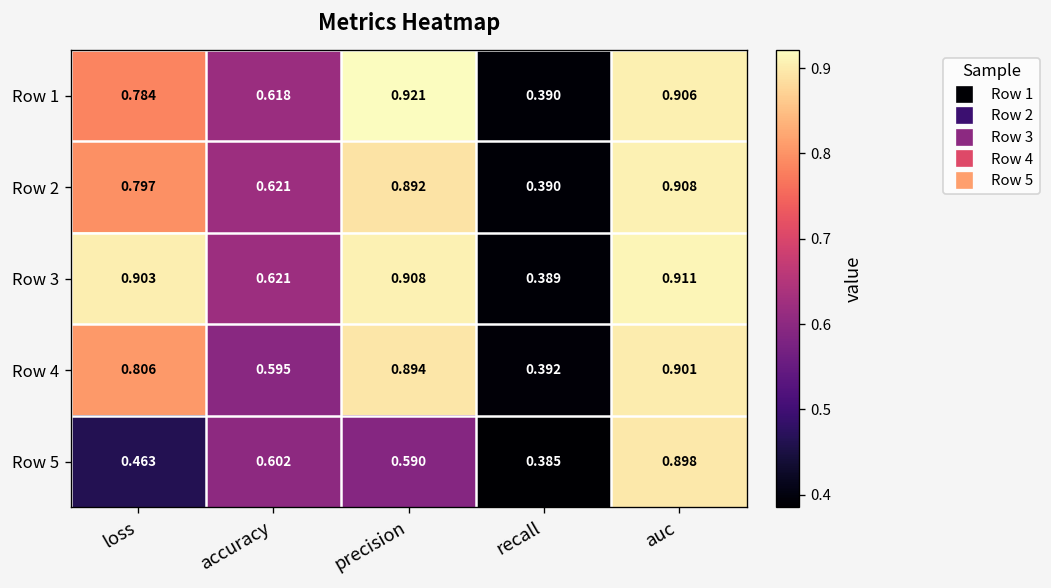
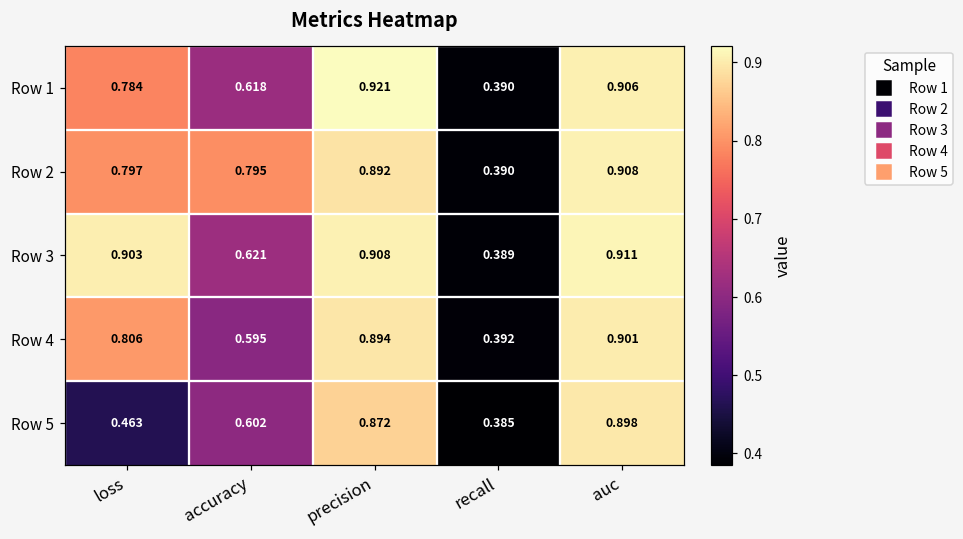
  {
    "Row 1": {
      "loss": 0.784,
      "accuracy": 0.618,
      "precision": 0.921,
      "recall": 0.390,
      "auc": 0.906
    },
    "Row 2": {
      "loss": 0.797,
-     "accuracy": 0.621,
+     "accuracy": 0.795,
      "precision": 0.892,
      "recall": 0.390,
      "auc": 0.908
    },
    "Row 3": {
      "loss": 0.903,
      "accuracy": 0.621,
      "precision": 0.908,
      "recall": 0.389,
      "auc": 0.911
    },
    "Row 4": {
      "loss": 0.806,
      "accuracy": 0.595,
      "precision": 0.894,
      "recall": 0.392,
      "auc": 0.901
    },
    "Row 5": {
      "loss": 0.463,
      "accuracy": 0.602,
-     "precision": 0.590,
+     "precision": 0.872,
      "recall": 0.385,
      "auc": 0.898
    }
  }
